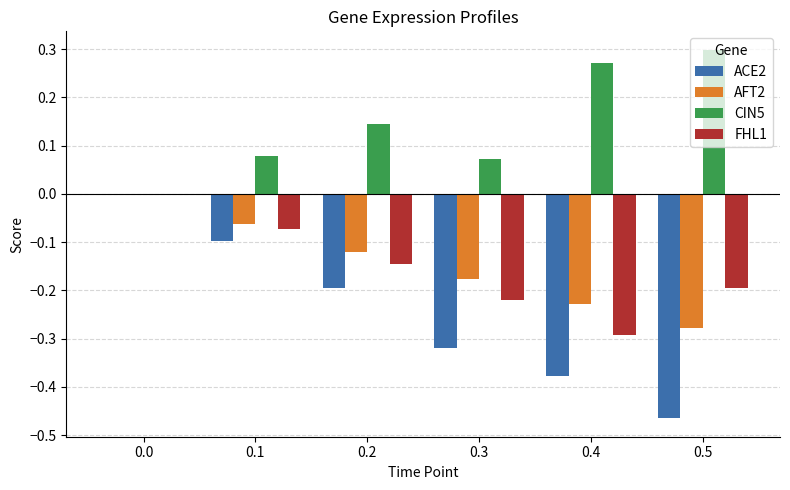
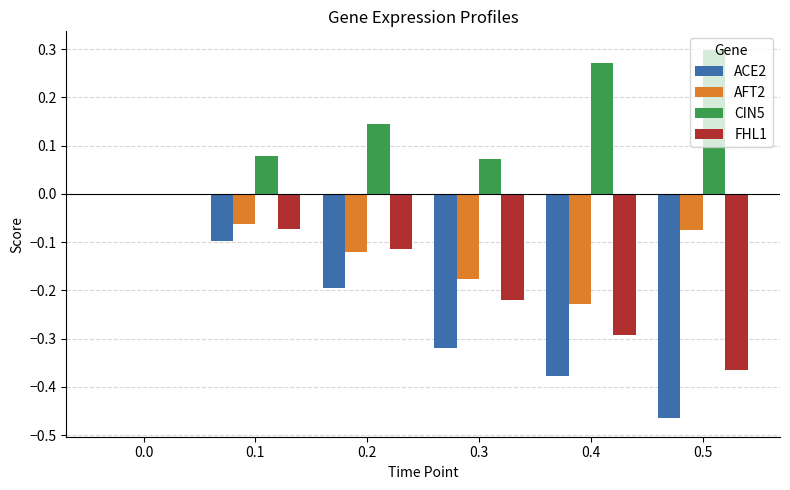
  {
    "ACE2": {
      "0.0": 0.00,
      "0.1": -0.10,
      "0.2": -0.19,
      "0.3": -0.32,
      "0.4": -0.38,
      "0.5": -0.46
    },
    "AFT2": {
      "0.0": 0.00,
      "0.1": -0.06,
      "0.2": -0.12,
      "0.3": -0.18,
      "0.4": -0.23,
-     "0.5": -0.28
+     "0.5": -0.07
    },
    "CIN5": {
      "0.0": 0.00,
      "0.1": 0.08,
      "0.2": 0.14,
      "0.3": 0.07,
      "0.4": 0.27
    },
    "FHL1": {
      "0.0": 0.00,
      "0.1": -0.07,
-     "0.2": -0.15,
+     "0.2": -0.12,
      "0.3": -0.22,
      "0.4": -0.29,
-     "0.5": -0.19
+     "0.5": -0.36
    }
  }
